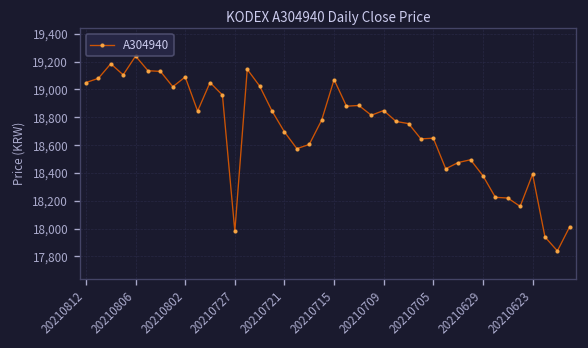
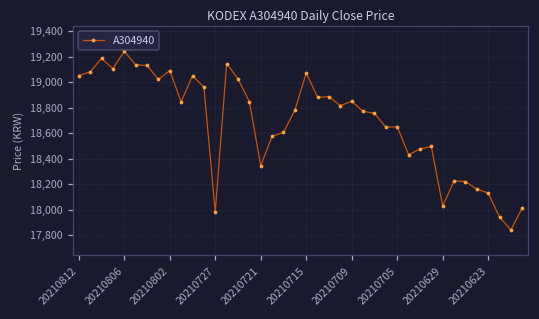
  {
    "20210812": "19,050",
    "20210806": "19,240",
    "20210802": "19,090",
    "20210727": "17,980",
-   "20210721": "18,700",
+   "20210721": "18,340",
    "20210715": "19,070",
    "20210709": "18,850",
    "20210705": "18,650",
-   "20210629": "18,380",
-   "20210623": "18,390"
+   "20210629": "18,030",
+   "20210623": "18,130"
  }
